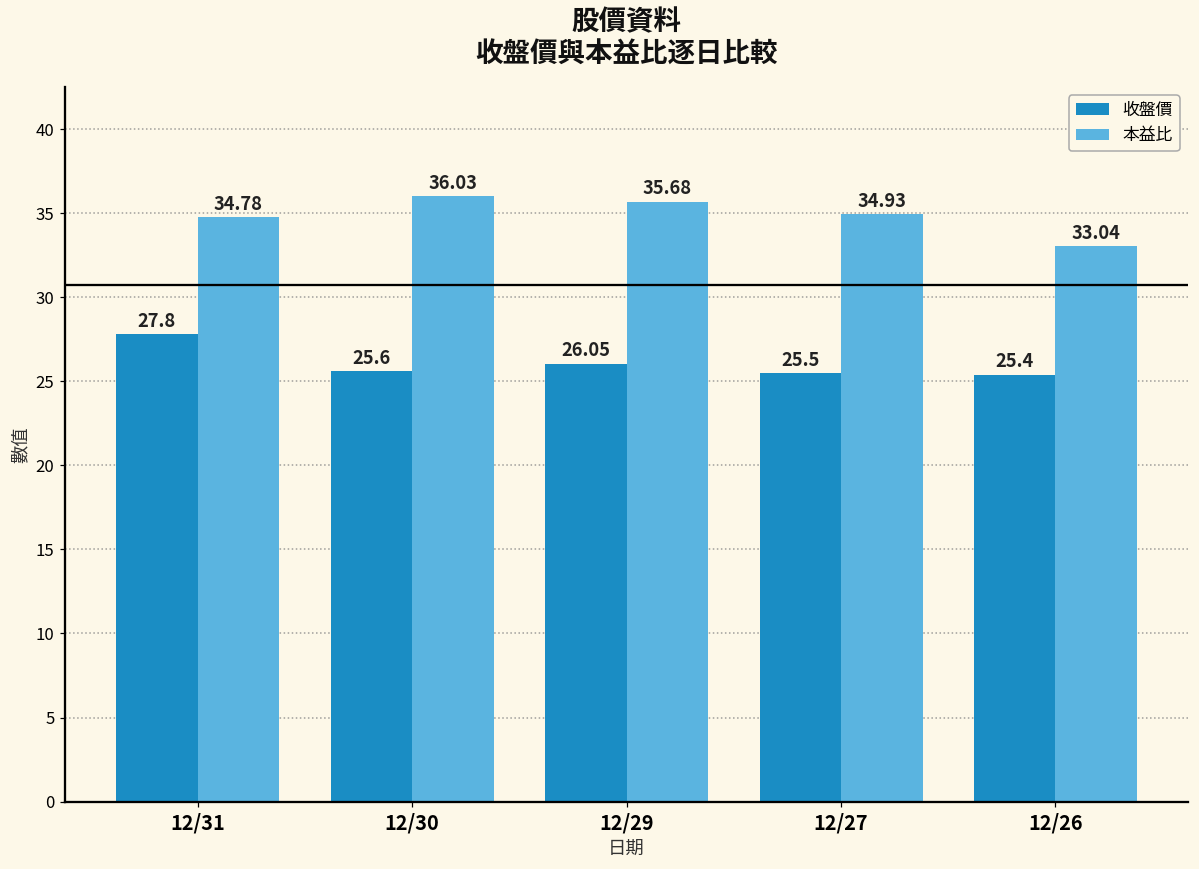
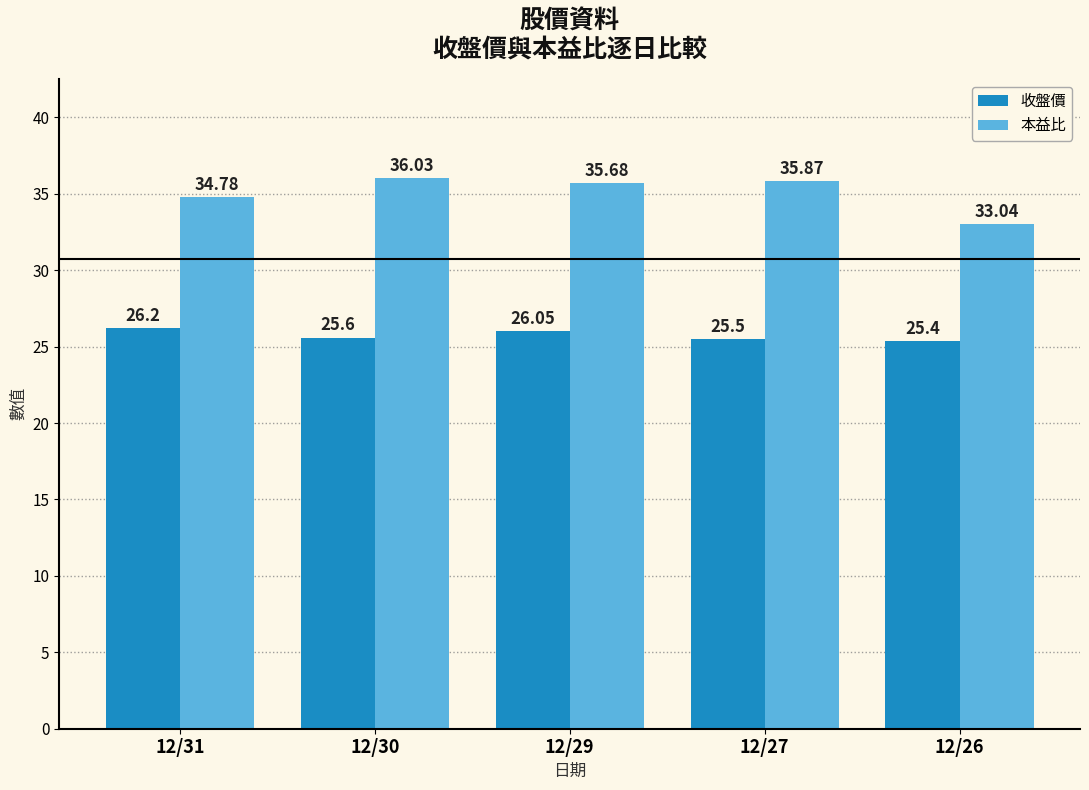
  {
    "收盤價": {
-     "12/31": 27.8,
+     "12/31": 26.2,
      "12/30": 25.6,
      "12/29": 26.05,
      "12/27": 25.5,
      "12/26": 25.4
    },
    "本益比": {
      "12/31": 34.78,
      "12/30": 36.03,
      "12/29": 35.68,
-     "12/27": 34.93,
+     "12/27": 35.87,
      "12/26": 33.04
    }
  }
